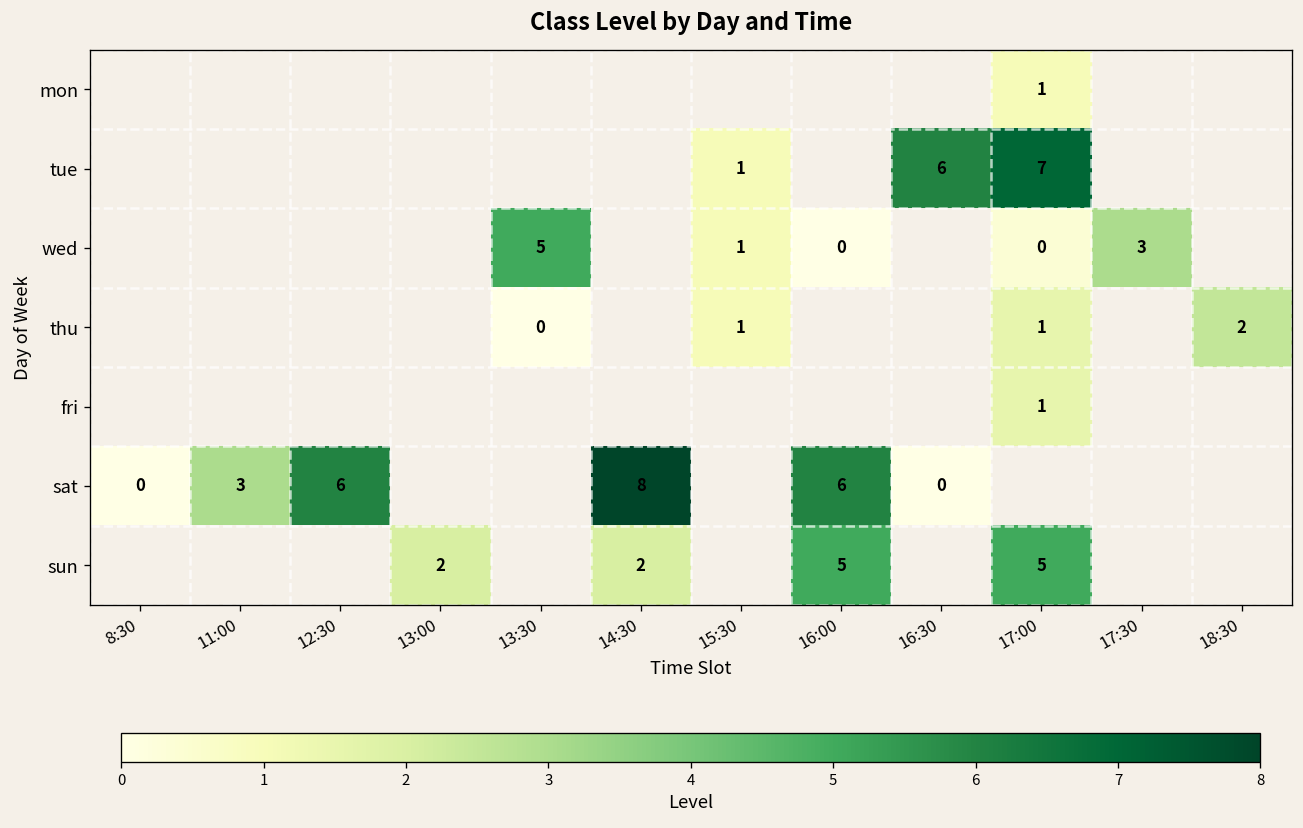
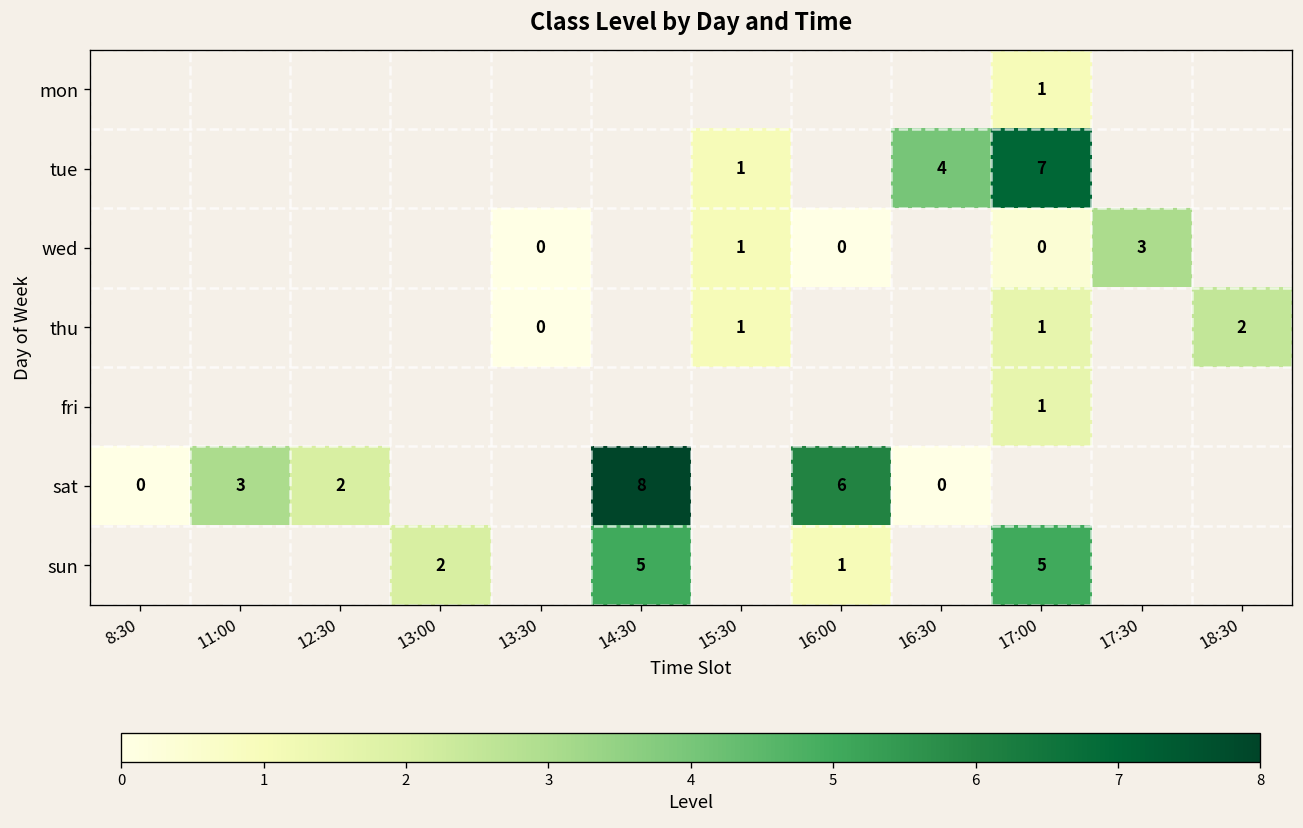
  {
    "mon": {
      "17:00": 1
    },
    "tue": {
      "15:30": 1,
-     "16:30": 6,
+     "16:30": 4,
      "17:00": 7
    },
    "wed": {
-     "13:30": 5,
+     "13:30": 0,
      "15:30": 1,
      "16:00": 0,
      "17:00": 0,
      "17:30": 3
    },
    "thu": {
      "13:30": 0,
      "15:30": 1,
      "17:00": 1,
      "18:30": 2
    },
    "fri": {
      "17:00": 1
    },
    "sat": {
      "8:30": 0,
      "11:00": 3,
-     "12:30": 6,
+     "12:30": 2,
      "14:30": 8,
      "16:00": 6,
      "16:30": 0
    },
    "sun": {
      "13:00": 2,
-     "14:30": 2,
-     "16:00": 5,
+     "14:30": 5,
+     "16:00": 1,
      "17:00": 5
    }
  }
